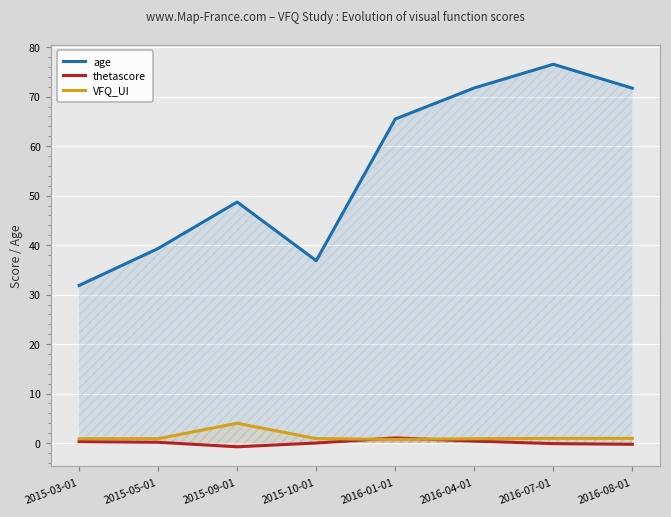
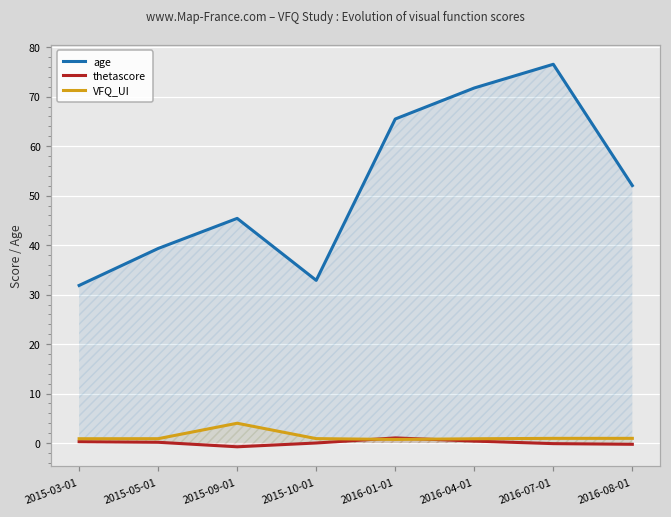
  {
    "age": {
      "2015-03-01": 32,
      "2015-05-01": 39,
-     "2015-09-01": 49,
-     "2015-10-01": 37,
+     "2015-09-01": 45,
+     "2015-10-01": 33,
      "2016-01-01": 65,
      "2016-04-01": 72,
      "2016-07-01": 77,
-     "2016-08-01": 72
+     "2016-08-01": 52
    },
    "VFQ_UI": {
      "2015-09-01": 4
    }
  }
